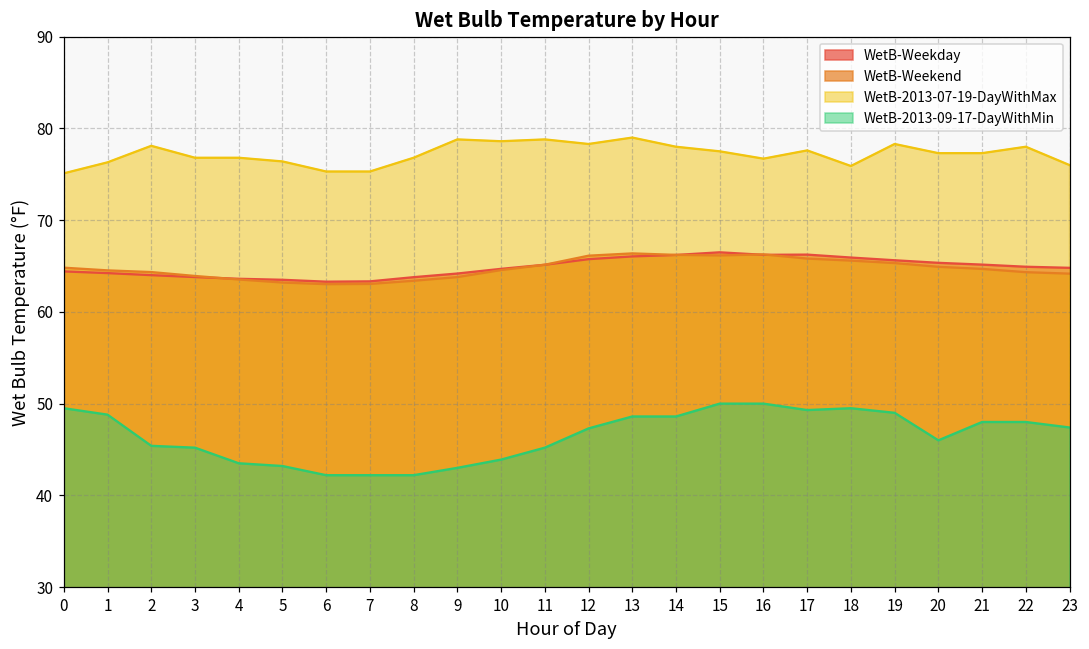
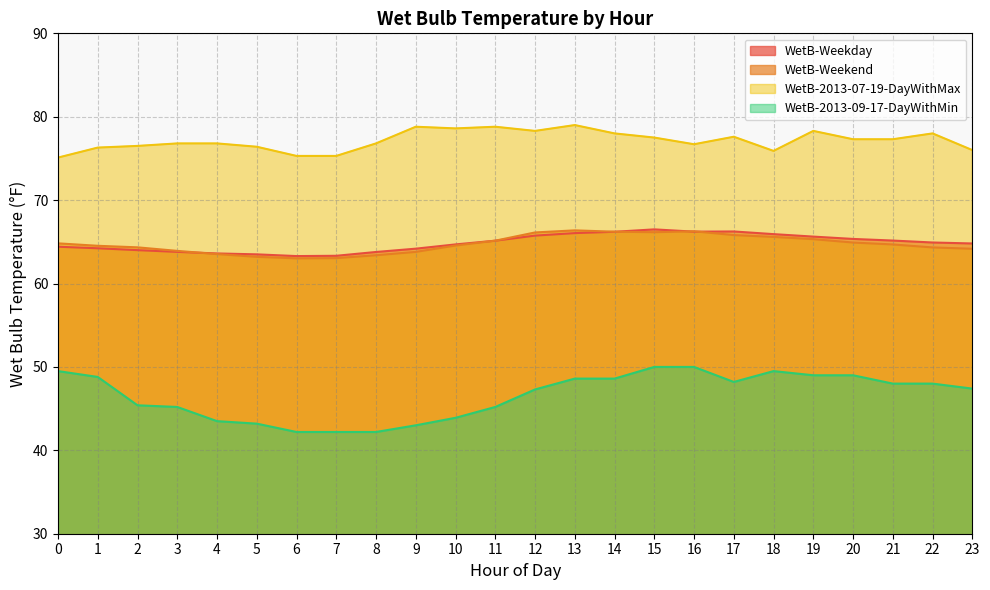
  {
    "WetB-2013-07-19-DayWithMax": {
      "0": 75,
      "1": 76,
-     "2": 78,
+     "2": 77,
      "3": 77,
      "4": 77,
      "5": 76,
      "6": 75,
      "7": 75,
      "8": 77,
      "9": 79,
      "10": 79,
      "11": 79,
      "12": 78,
      "13": 79,
      "14": 78,
      "15": 78,
      "16": 77,
      "17": 78,
      "18": 76,
      "19": 78,
      "20": 77,
      "21": 77,
      "22": 78,
      "23": 76
    },
    "WetB-2013-09-17-DayWithMin": {
      "0": 50,
      "1": 49,
      "2": 45,
      "3": 45,
      "4": 44,
      "5": 43,
      "6": 42,
      "7": 42,
      "8": 42,
      "9": 43,
      "10": 44,
      "11": 45,
      "12": 47,
      "13": 49,
      "14": 49,
      "15": 50,
      "16": 50,
-     "17": 49,
+     "17": 48,
      "18": 50,
      "19": 49,
-     "20": 46,
+     "20": 49,
      "21": 48,
      "22": 48,
      "23": 47
    }
  }
